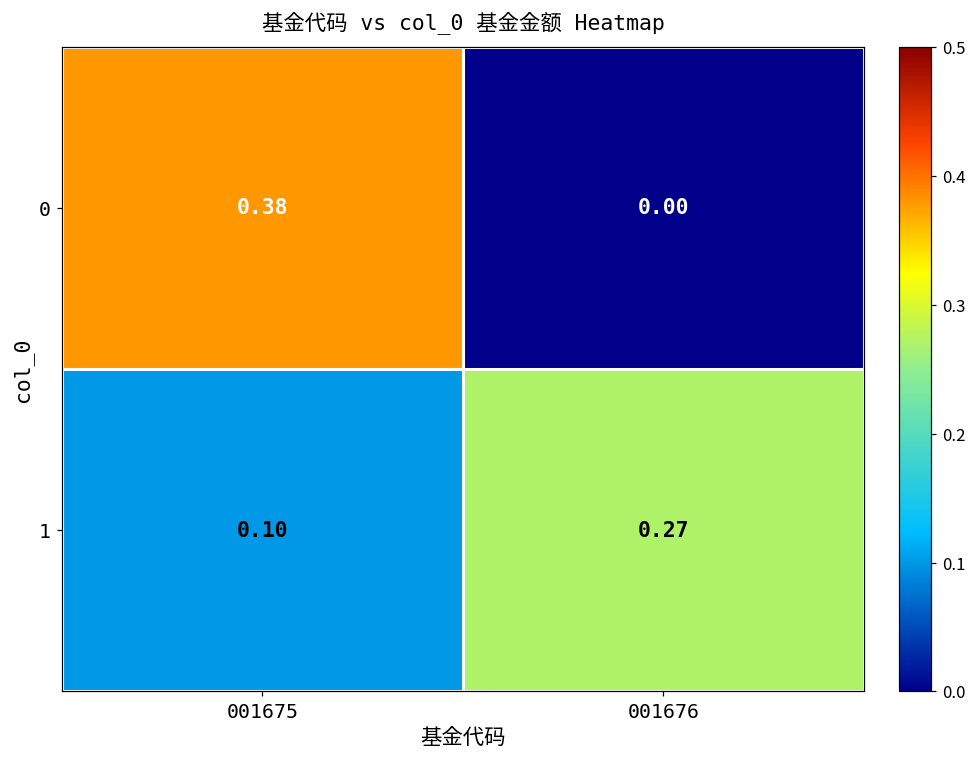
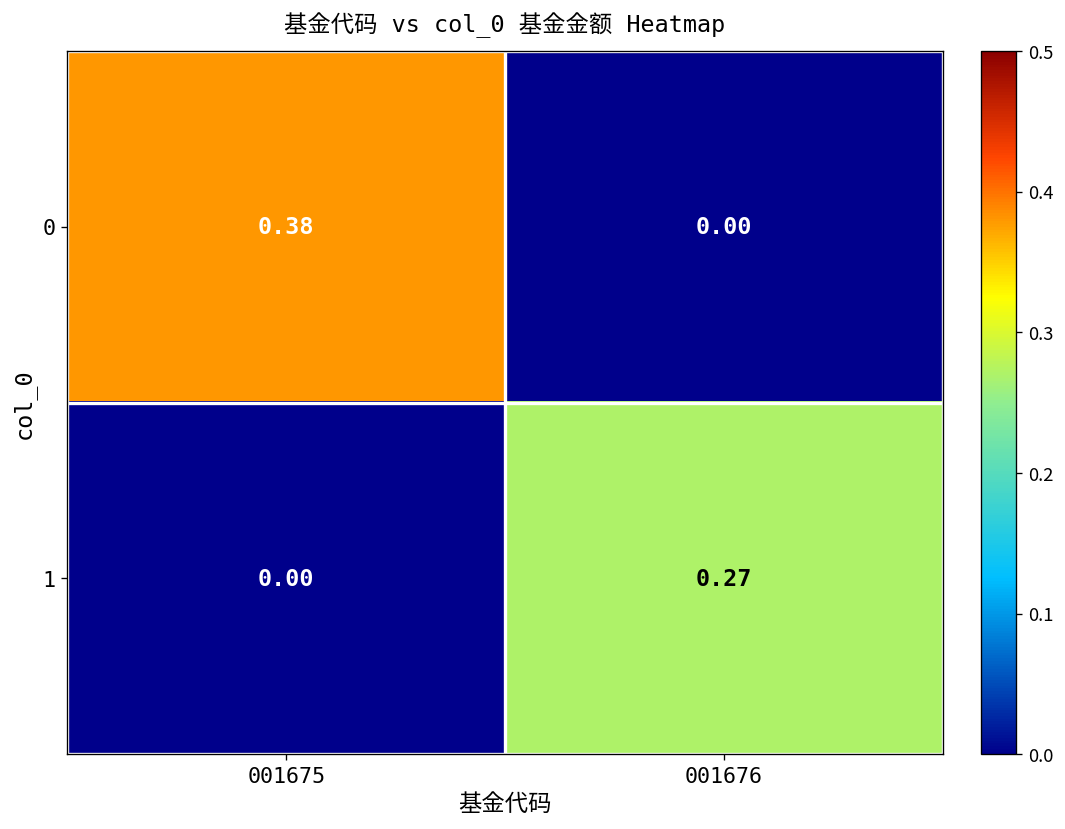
  {
    "0": {
      "001675": 0.38,
      "001676": 0.00
    },
    "1": {
-     "001675": 0.10,
+     "001675": 0.00,
      "001676": 0.27
    }
  }
